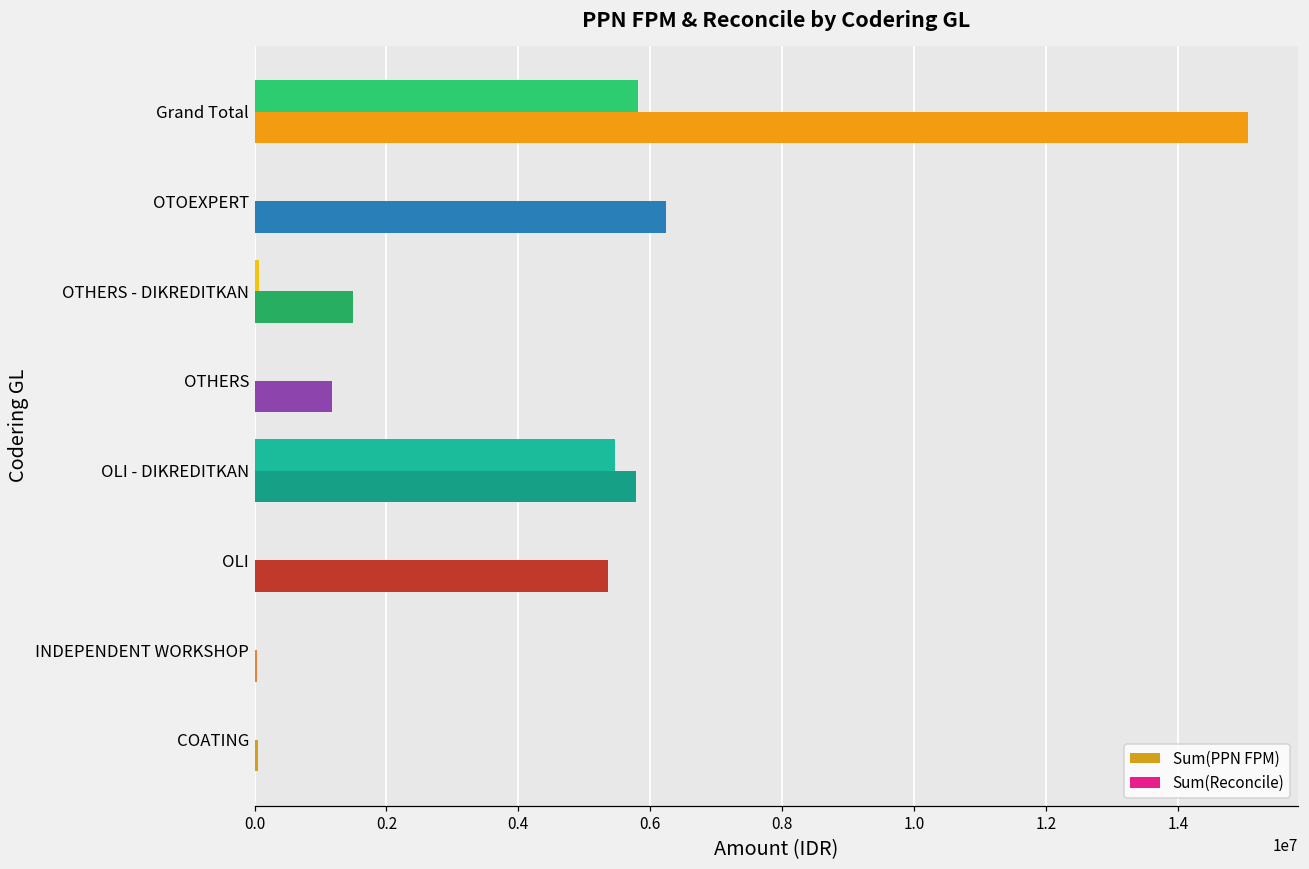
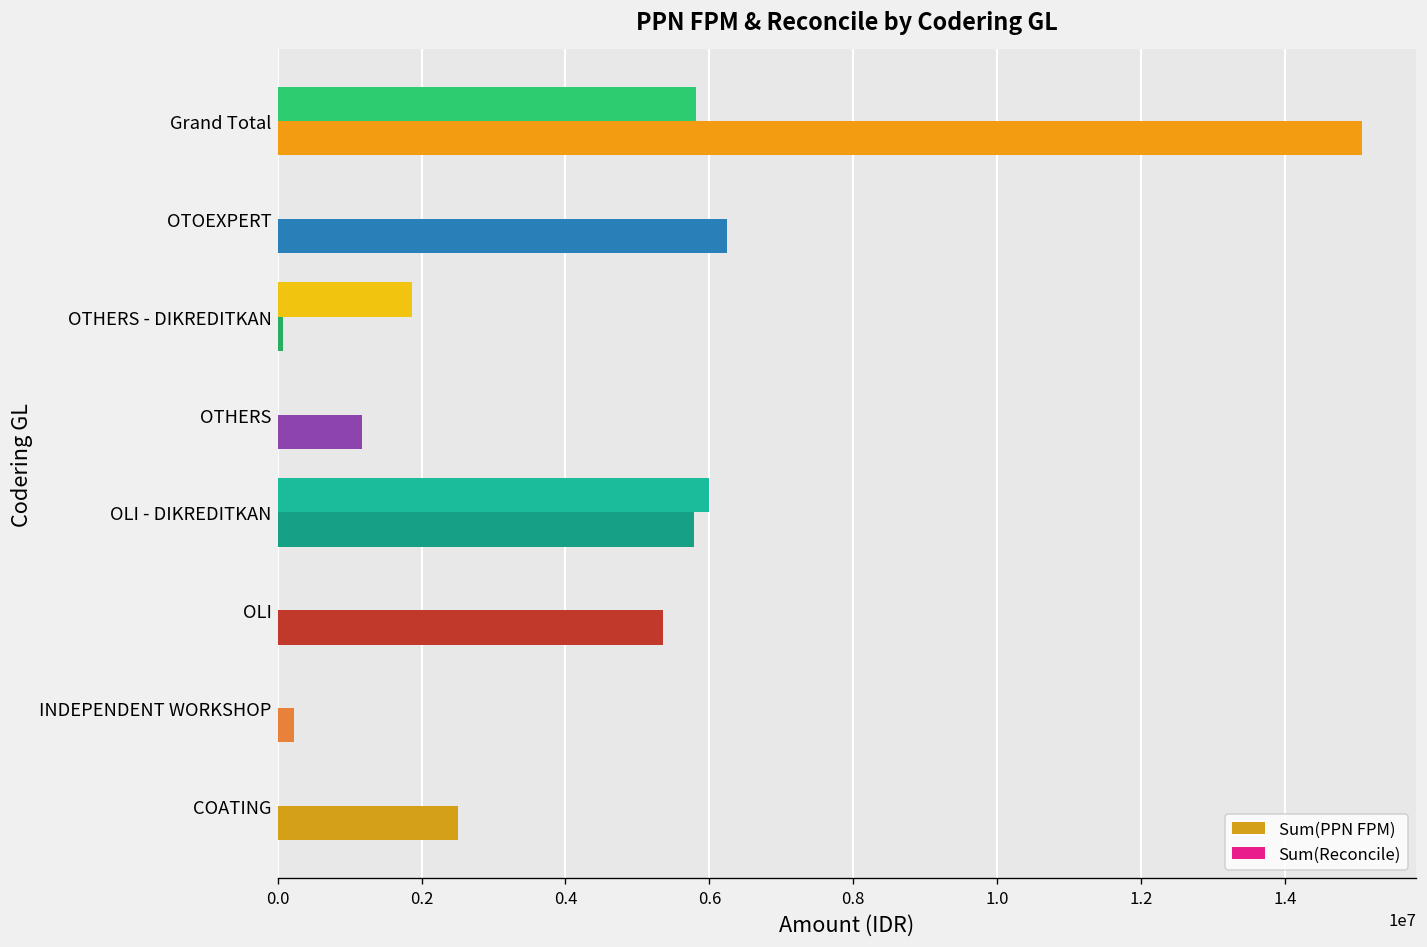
  {
    "Sum(PPN FPM)": {
      "Grand Total": 15100000,
      "OTOEXPERT": 6200000,
-     "OTHERS - DIKREDITKAN": 1500000,
+     "OTHERS - DIKREDITKAN": 100000,
      "OTHERS": 1200000,
      "OLI - DIKREDITKAN": 5800000,
      "OLI": 5400000,
-     "INDEPENDENT WORKSHOP": 0,
-     "COATING": 0
+     "INDEPENDENT WORKSHOP": 200000,
+     "COATING": 2500000
    },
    "Sum(Reconcile)": {
      "Grand Total": 5800000,
      "OTOEXPERT": 0,
-     "OTHERS - DIKREDITKAN": 100000,
+     "OTHERS - DIKREDITKAN": 1900000,
      "OTHERS": 0,
-     "OLI - DIKREDITKAN": 5500000,
+     "OLI - DIKREDITKAN": 6000000,
      "OLI": 0,
      "INDEPENDENT WORKSHOP": 0,
      "COATING": 0
    }
  }
